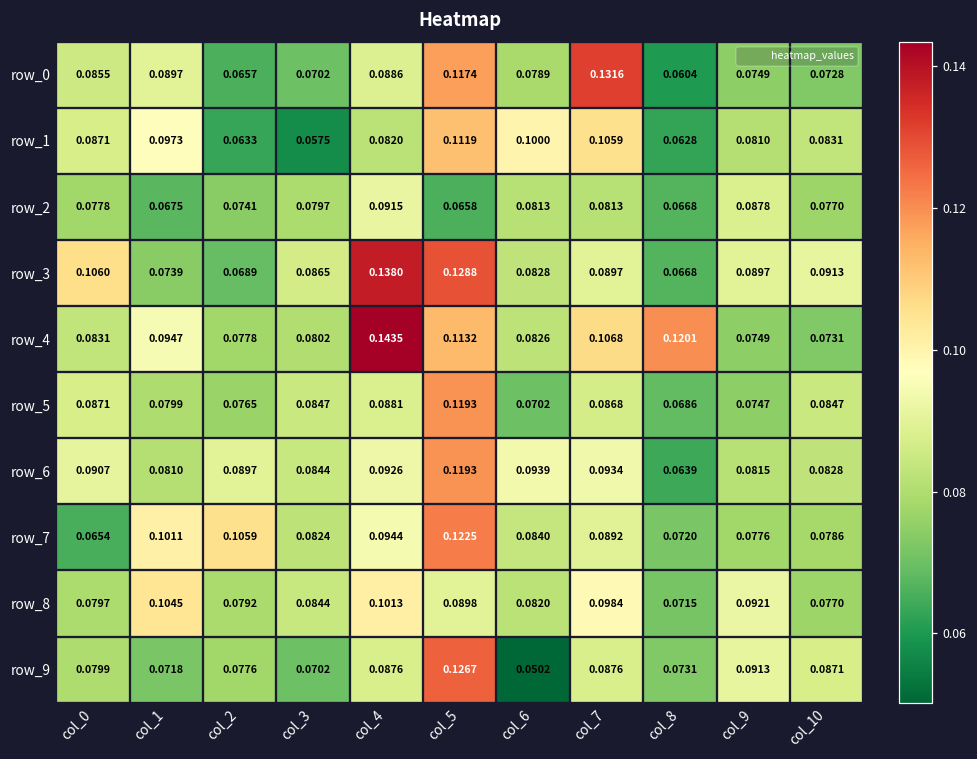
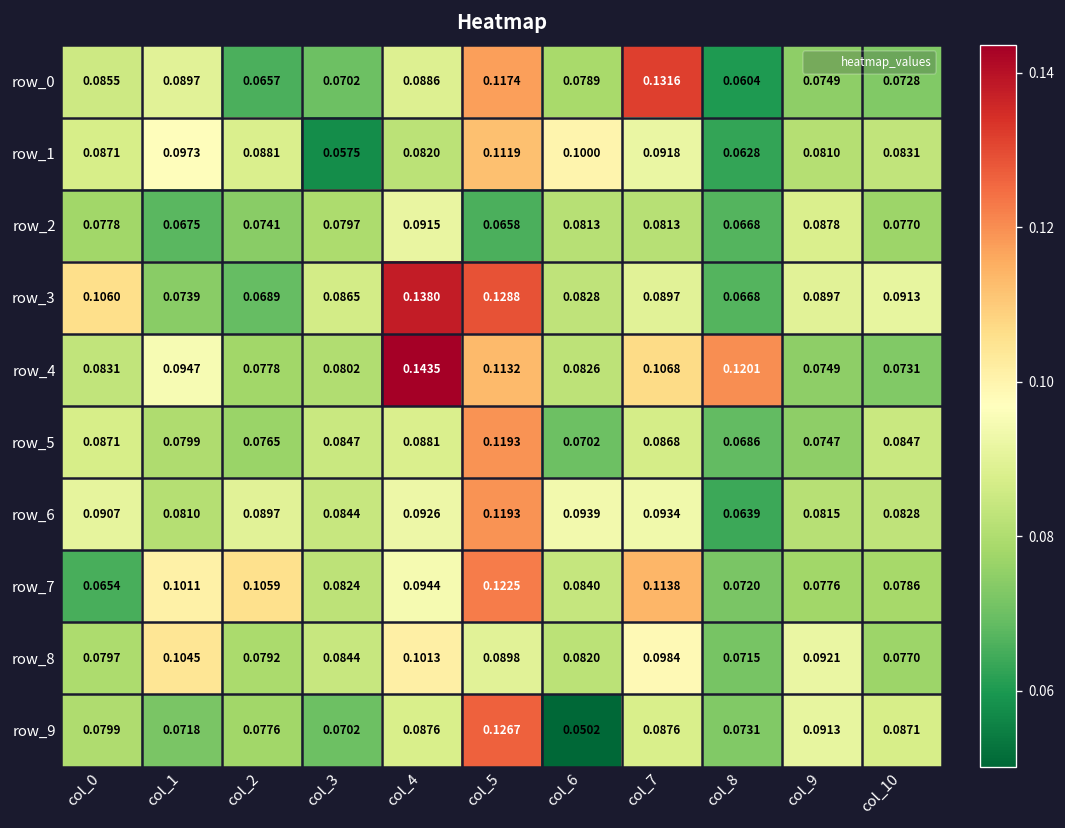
  {
    "row_0": {
      "col_0": 0.0855,
      "col_1": 0.0897,
      "col_2": 0.0657,
      "col_3": 0.0702,
      "col_4": 0.0886,
      "col_5": 0.1174,
      "col_6": 0.0789,
      "col_7": 0.1316,
      "col_8": 0.0604,
      "col_9": 0.0749,
      "col_10": 0.0728
    },
    "row_1": {
      "col_0": 0.0871,
      "col_1": 0.0973,
-     "col_2": 0.0633,
+     "col_2": 0.0881,
      "col_3": 0.0575,
      "col_4": 0.0820,
      "col_5": 0.1119,
      "col_6": 0.1000,
-     "col_7": 0.1059,
+     "col_7": 0.0918,
      "col_8": 0.0628,
      "col_9": 0.0810,
      "col_10": 0.0831
    },
    "row_2": {
      "col_0": 0.0778,
      "col_1": 0.0675,
      "col_2": 0.0741,
      "col_3": 0.0797,
      "col_4": 0.0915,
      "col_5": 0.0658,
      "col_6": 0.0813,
      "col_7": 0.0813,
      "col_8": 0.0668,
      "col_9": 0.0878,
      "col_10": 0.0770
    },
    "row_3": {
      "col_0": 0.1060,
      "col_1": 0.0739,
      "col_2": 0.0689,
      "col_3": 0.0865,
      "col_4": 0.1380,
      "col_5": 0.1288,
      "col_6": 0.0828,
      "col_7": 0.0897,
      "col_8": 0.0668,
      "col_9": 0.0897,
      "col_10": 0.0913
    },
    "row_4": {
      "col_0": 0.0831,
      "col_1": 0.0947,
      "col_2": 0.0778,
      "col_3": 0.0802,
      "col_4": 0.1435,
      "col_5": 0.1132,
      "col_6": 0.0826,
      "col_7": 0.1068,
      "col_8": 0.1201,
      "col_9": 0.0749,
      "col_10": 0.0731
    },
    "row_5": {
      "col_0": 0.0871,
      "col_1": 0.0799,
      "col_2": 0.0765,
      "col_3": 0.0847,
      "col_4": 0.0881,
      "col_5": 0.1193,
      "col_6": 0.0702,
      "col_7": 0.0868,
      "col_8": 0.0686,
      "col_9": 0.0747,
      "col_10": 0.0847
    },
    "row_6": {
      "col_0": 0.0907,
      "col_1": 0.0810,
      "col_2": 0.0897,
      "col_3": 0.0844,
      "col_4": 0.0926,
      "col_5": 0.1193,
      "col_6": 0.0939,
      "col_7": 0.0934,
      "col_8": 0.0639,
      "col_9": 0.0815,
      "col_10": 0.0828
    },
    "row_7": {
      "col_0": 0.0654,
      "col_1": 0.1011,
      "col_2": 0.1059,
      "col_3": 0.0824,
      "col_4": 0.0944,
      "col_5": 0.1225,
      "col_6": 0.0840,
-     "col_7": 0.0892,
+     "col_7": 0.1138,
      "col_8": 0.0720,
      "col_9": 0.0776,
      "col_10": 0.0786
    },
    "row_8": {
      "col_0": 0.0797,
      "col_1": 0.1045,
      "col_2": 0.0792,
      "col_3": 0.0844,
      "col_4": 0.1013,
      "col_5": 0.0898,
      "col_6": 0.0820,
      "col_7": 0.0984,
      "col_8": 0.0715,
      "col_9": 0.0921,
      "col_10": 0.0770
    },
    "row_9": {
      "col_0": 0.0799,
      "col_1": 0.0718,
      "col_2": 0.0776,
      "col_3": 0.0702,
      "col_4": 0.0876,
      "col_5": 0.1267,
      "col_6": 0.0502,
      "col_7": 0.0876,
      "col_8": 0.0731,
      "col_9": 0.0913,
      "col_10": 0.0871
    }
  }
